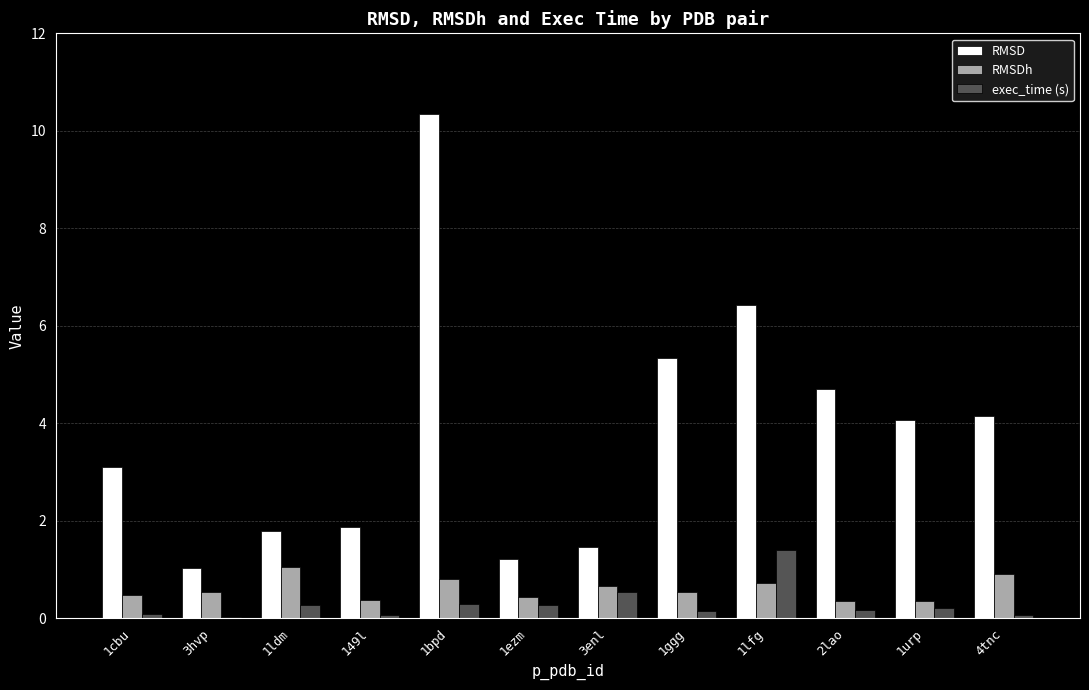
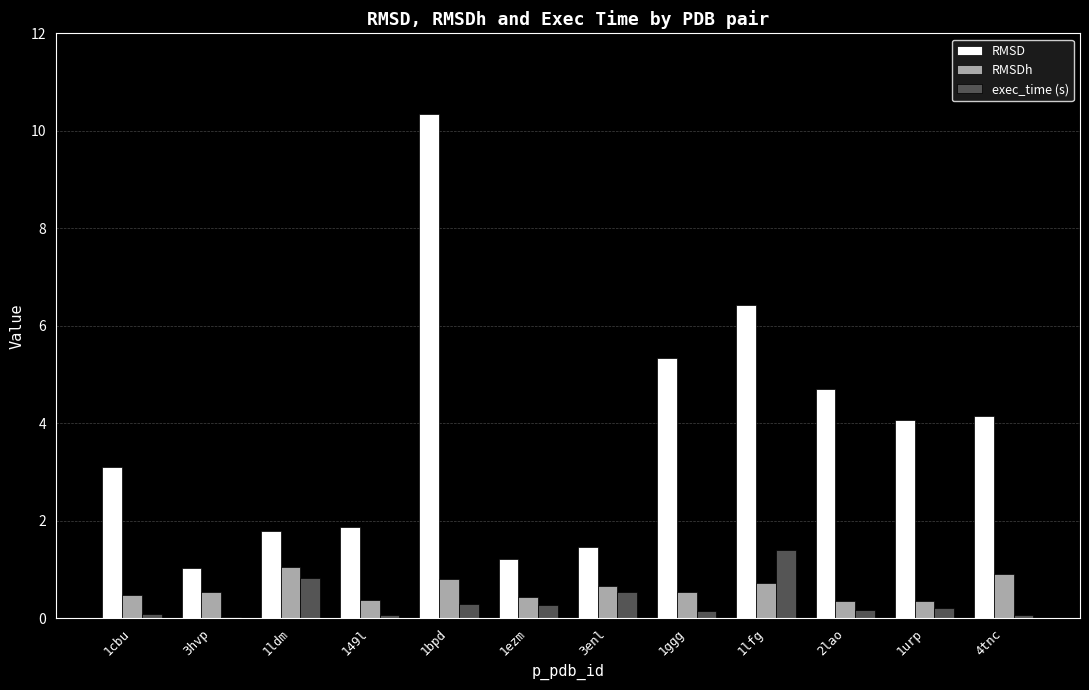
  {
    "RMSD": {
      "1cbu": 3.1,
      "3hvp": 1.0,
      "1ldm": 1.8,
      "149l": 1.9,
      "1bpd": 10.3,
      "1ezm": 1.2,
      "3enl": 1.5,
      "1ggg": 5.3,
      "1lfg": 6.4,
      "2lao": 4.7,
      "1urp": 4.1,
      "4tnc": 4.1
    },
    "RMSDh": {
      "1cbu": 0.5,
      "3hvp": 0.5,
      "1ldm": 1.1,
      "149l": 0.4,
      "1bpd": 0.8,
      "1ezm": 0.4,
      "3enl": 0.7,
      "1ggg": 0.5,
      "1lfg": 0.7,
      "2lao": 0.4,
      "1urp": 0.4,
      "4tnc": 0.9
    },
    "exec_time (s)": {
      "1cbu": 0.1,
-     "1ldm": 0.3,
+     "1ldm": 0.8,
      "149l": 0.1,
      "1bpd": 0.3,
      "1ezm": 0.3,
      "3enl": 0.5,
      "1ggg": 0.1,
      "1lfg": 1.4,
      "2lao": 0.2,
      "1urp": 0.2,
      "4tnc": 0.1
    }
  }
